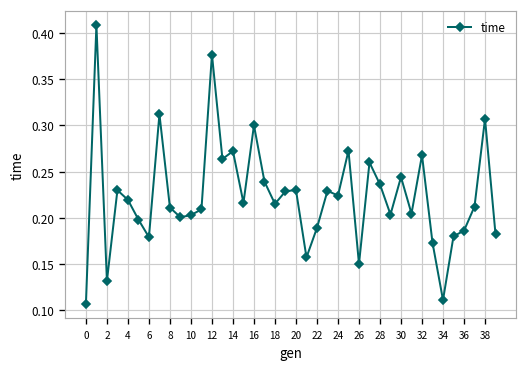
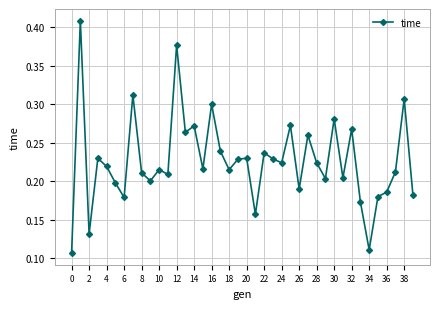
  {
    "0": 0.11,
    "2": 0.13,
    "4": 0.22,
    "6": 0.18,
    "8": 0.21,
-   "10": 0.20,
+   "10": 0.22,
    "12": 0.38,
    "14": 0.27,
    "16": 0.30,
    "18": 0.22,
    "20": 0.23,
-   "22": 0.19,
+   "22": 0.24,
    "24": 0.22,
-   "26": 0.15,
-   "28": 0.24,
-   "30": 0.24,
+   "26": 0.19,
+   "28": 0.22,
+   "30": 0.28,
    "32": 0.27,
    "34": 0.11,
    "36": 0.19,
    "38": 0.31
  }
